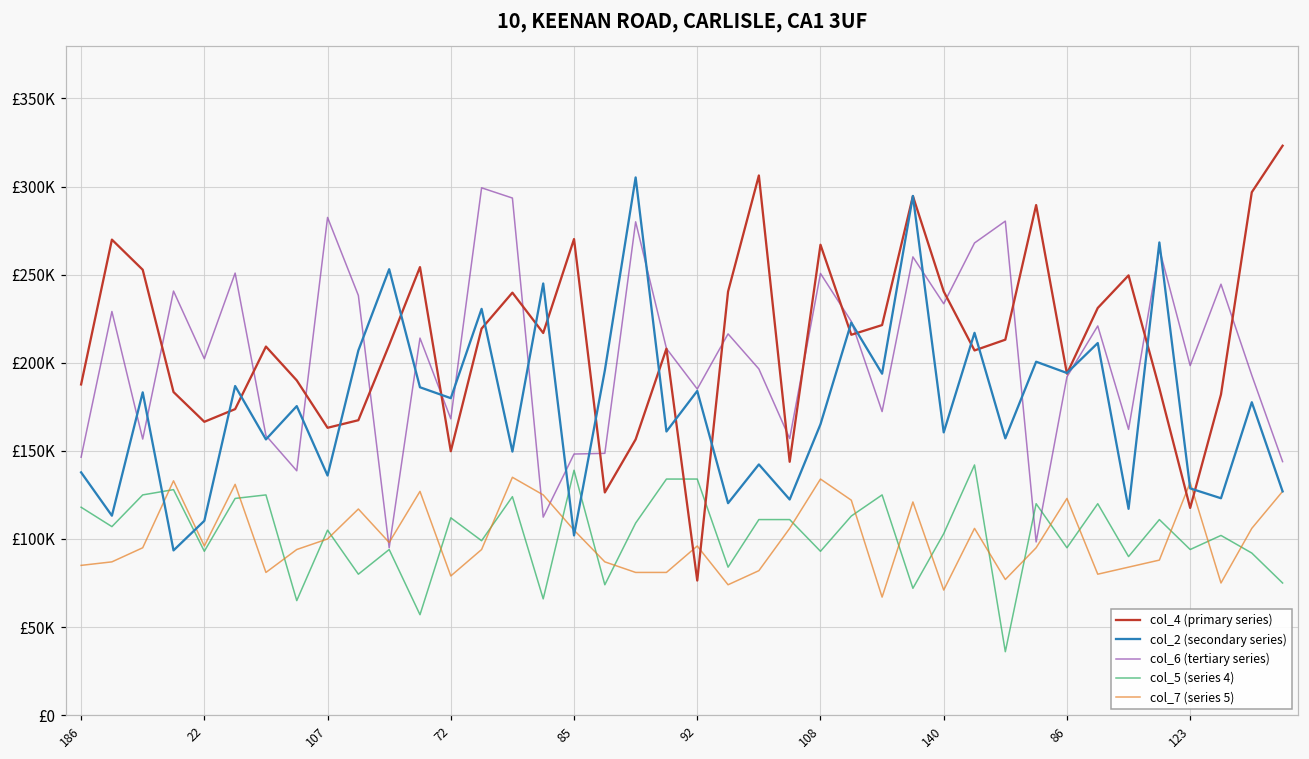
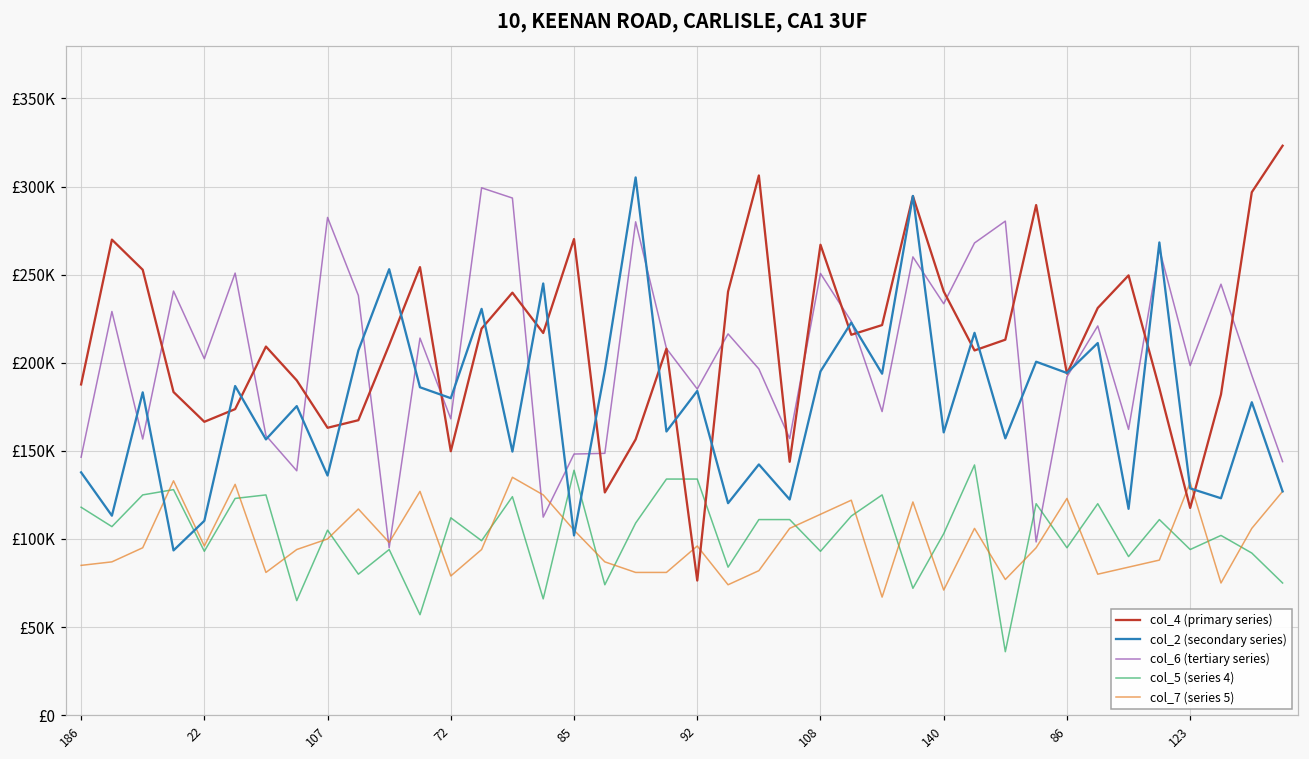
  {
    "col_4 (primary series)": {
      "186": "£188000",
      "107": "£163000",
      "72": "£150000",
      "85": "£270000",
      "92": "£76000",
      "108": "£267000",
      "140": "£241000",
      "123": "£118000"
    },
    "col_2 (secondary series)": {
      "186": "£138000",
      "107": "£136000",
      "72": "£180000",
      "85": "£102000",
-     "108": "£165000",
+     "108": "£195000",
      "140": "£161000",
      "123": "£129000"
    },
    "col_6 (tertiary series)": {
      "186": "£146000",
      "107": "£283000",
      "72": "£168000",
      "85": "£148000",
      "108": "£251000",
      "140": "£234000",
      "86": "£192000",
      "123": "£198000"
    },
    "col_5 (series 4)": {
      "186": "£118000",
      "107": "£105000",
      "72": "£112000",
      "85": "£139000",
      "92": "£134000",
      "108": "£93000",
      "140": "£103000",
      "86": "£95000",
      "123": "£94000"
    },
    "col_7 (series 5)": {
      "186": "£85000",
      "107": "£100000",
      "72": "£79000",
      "85": "£105000",
      "92": "£96000",
-     "108": "£134000",
+     "108": "£114000",
      "140": "£71000",
      "86": "£123000",
      "123": "£132000"
    }
  }
